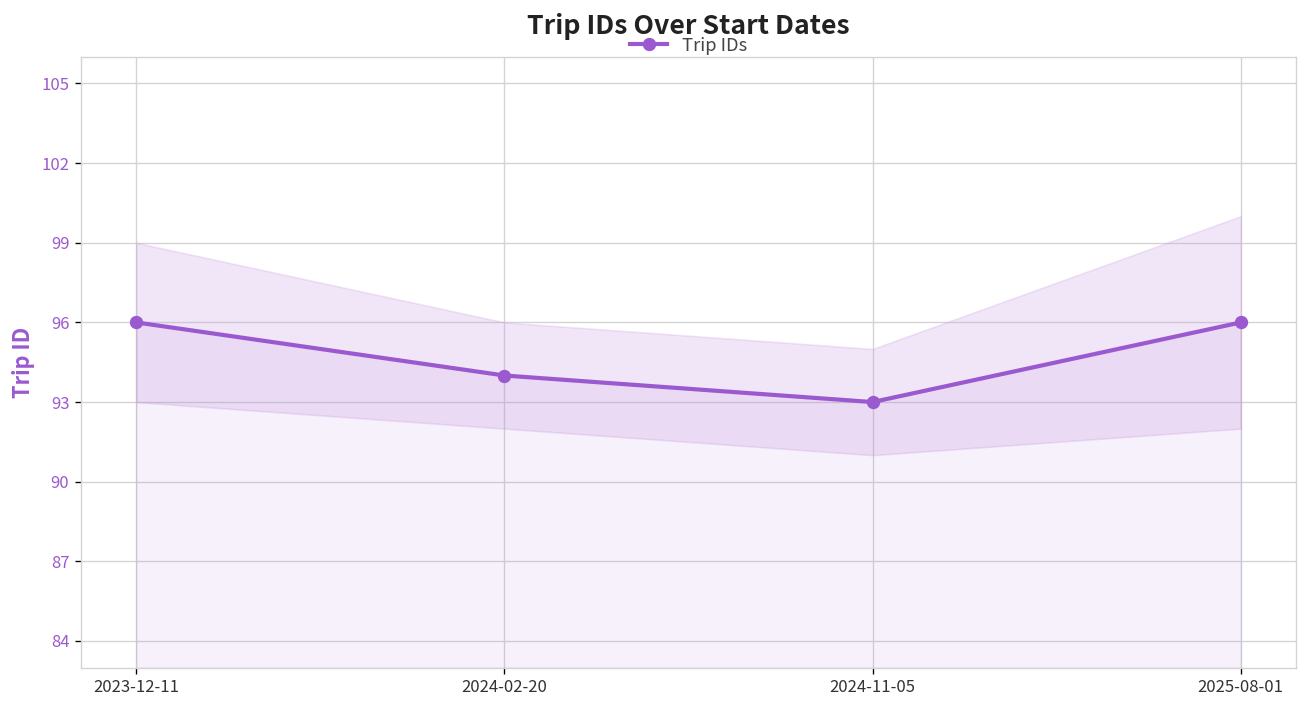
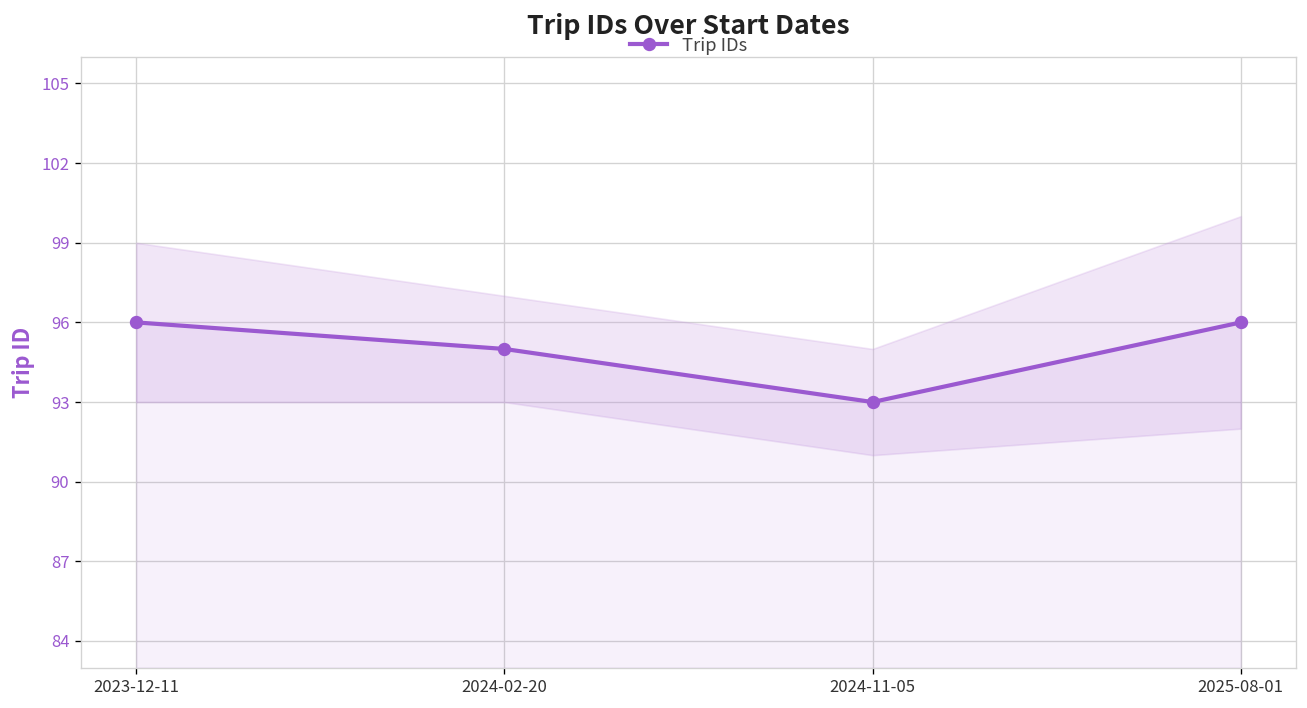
  {
    "Trip IDs": {
      "2023-12-11": 96,
-     "2024-02-20": 94,
+     "2024-02-20": 95,
      "2024-11-05": 93,
      "2025-08-01": 96
    }
  }
